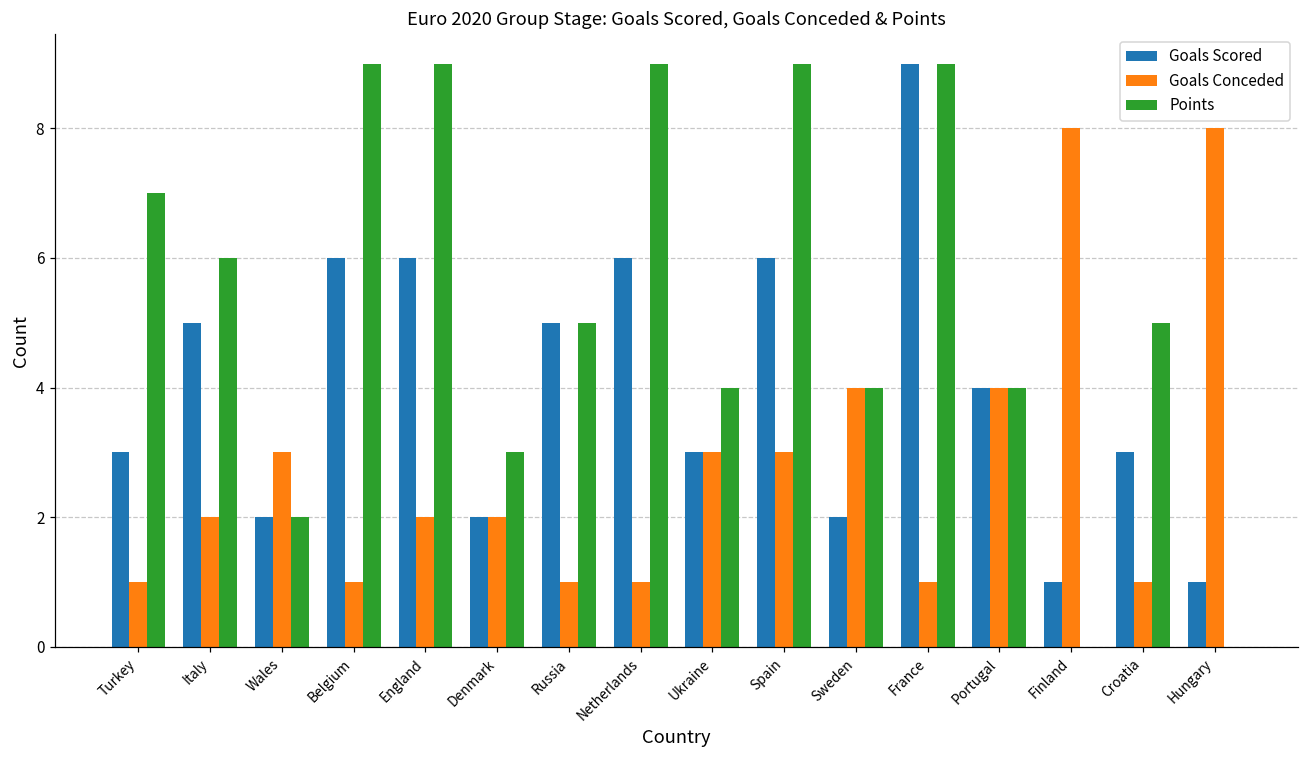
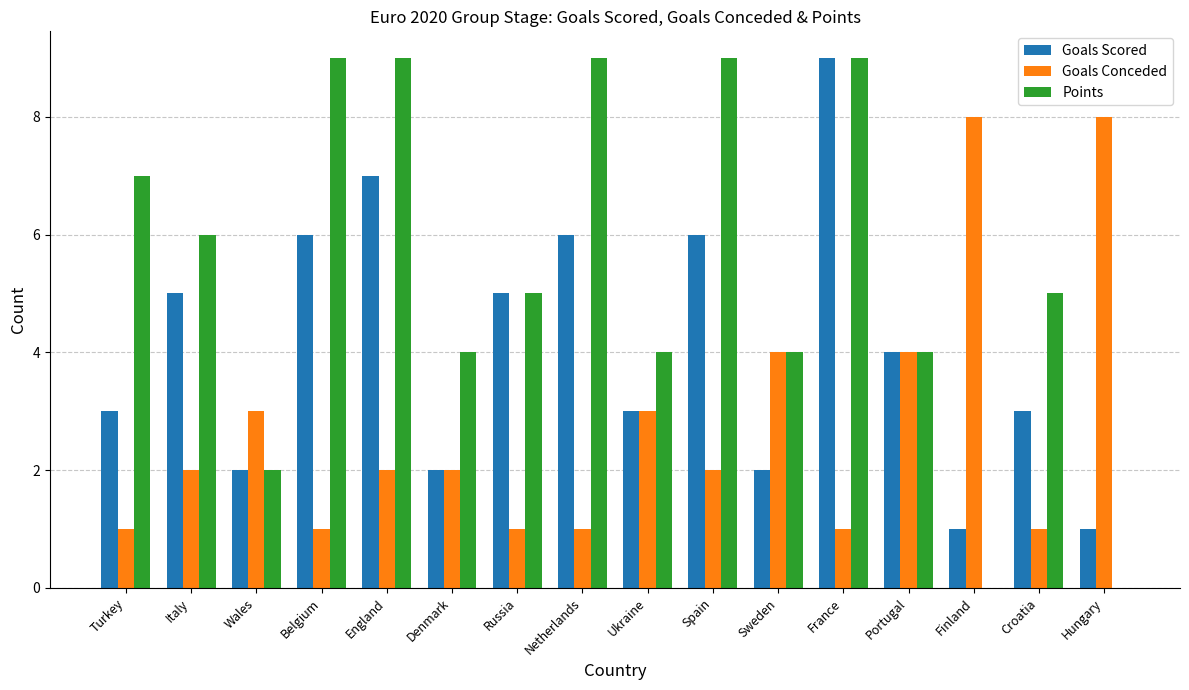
  {
    "Goals Scored": {
      "Turkey": 3,
      "Italy": 5,
      "Wales": 2,
      "Belgium": 6,
-     "England": 6,
+     "England": 7,
      "Denmark": 2,
      "Russia": 5,
      "Netherlands": 6,
      "Ukraine": 3,
      "Spain": 6,
      "Sweden": 2,
      "France": 9,
      "Portugal": 4,
      "Finland": 1,
      "Croatia": 3,
      "Hungary": 1
    },
    "Goals Conceded": {
      "Turkey": 1,
      "Italy": 2,
      "Wales": 3,
      "Belgium": 1,
      "England": 2,
      "Denmark": 2,
      "Russia": 1,
      "Netherlands": 1,
      "Ukraine": 3,
-     "Spain": 3,
+     "Spain": 2,
      "Sweden": 4,
      "France": 1,
      "Portugal": 4,
      "Finland": 8,
      "Croatia": 1,
      "Hungary": 8
    },
    "Points": {
      "Turkey": 7,
      "Italy": 6,
      "Wales": 2,
      "Belgium": 9,
      "England": 9,
-     "Denmark": 3,
+     "Denmark": 4,
      "Russia": 5,
      "Netherlands": 9,
      "Ukraine": 4,
      "Spain": 9,
      "Sweden": 4,
      "France": 9,
      "Portugal": 4,
      "Finland": 0,
      "Croatia": 5,
      "Hungary": 0
    }
  }
